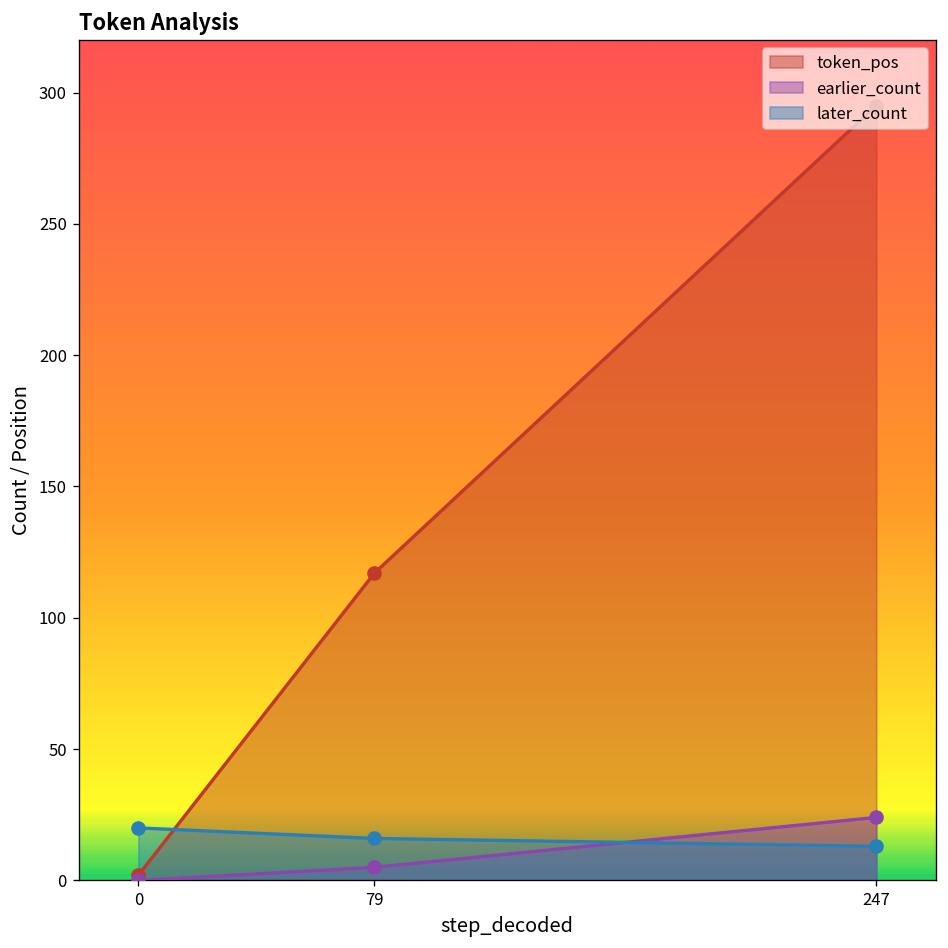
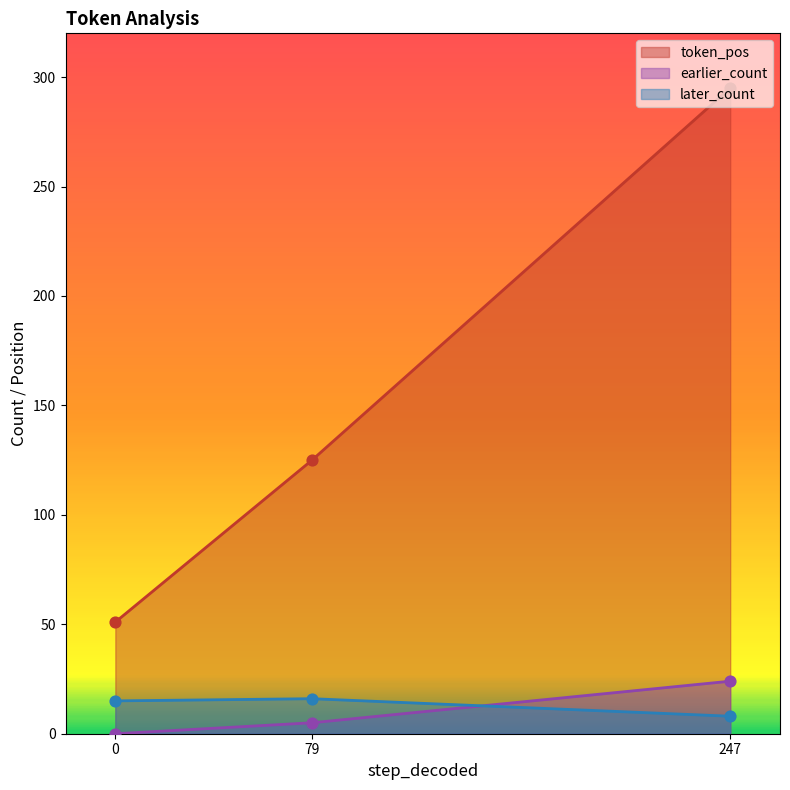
  {
    "token_pos": {
-     "0": 2,
-     "79": 117
+     "0": 51,
+     "79": 125
    },
    "earlier_count": {
      "0": 0,
      "79": 5,
      "247": 24
    },
    "later_count": {
-     "0": 20,
+     "0": 15,
      "79": 16,
-     "247": 13
+     "247": 8
    }
  }
